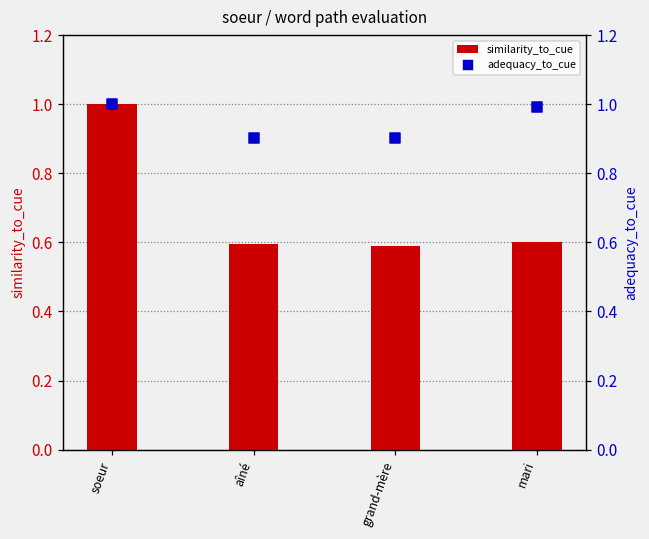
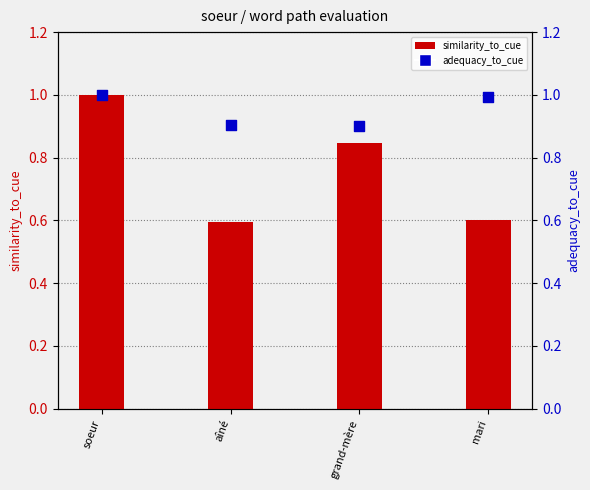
  {
    "similarity_to_cue": {
      "soeur": 1.00,
      "aîné": 0.59,
-     "grand-mère": 0.59,
+     "grand-mère": 0.85,
      "mari": 0.60
    }
  }
